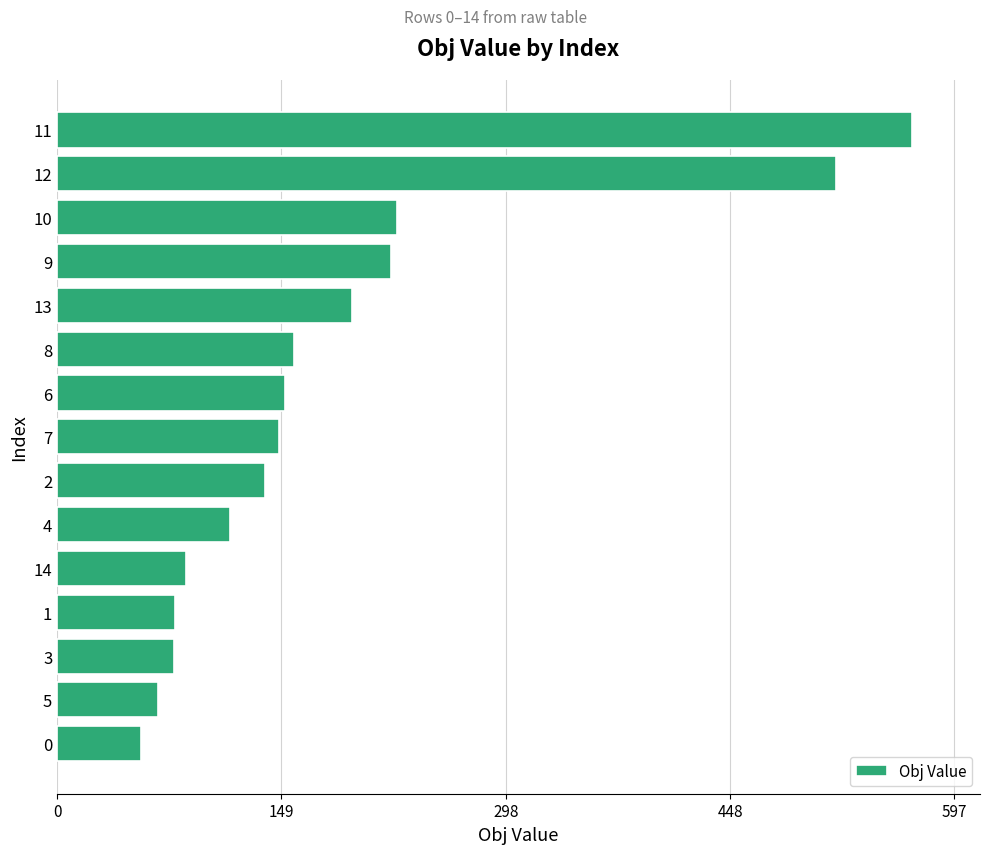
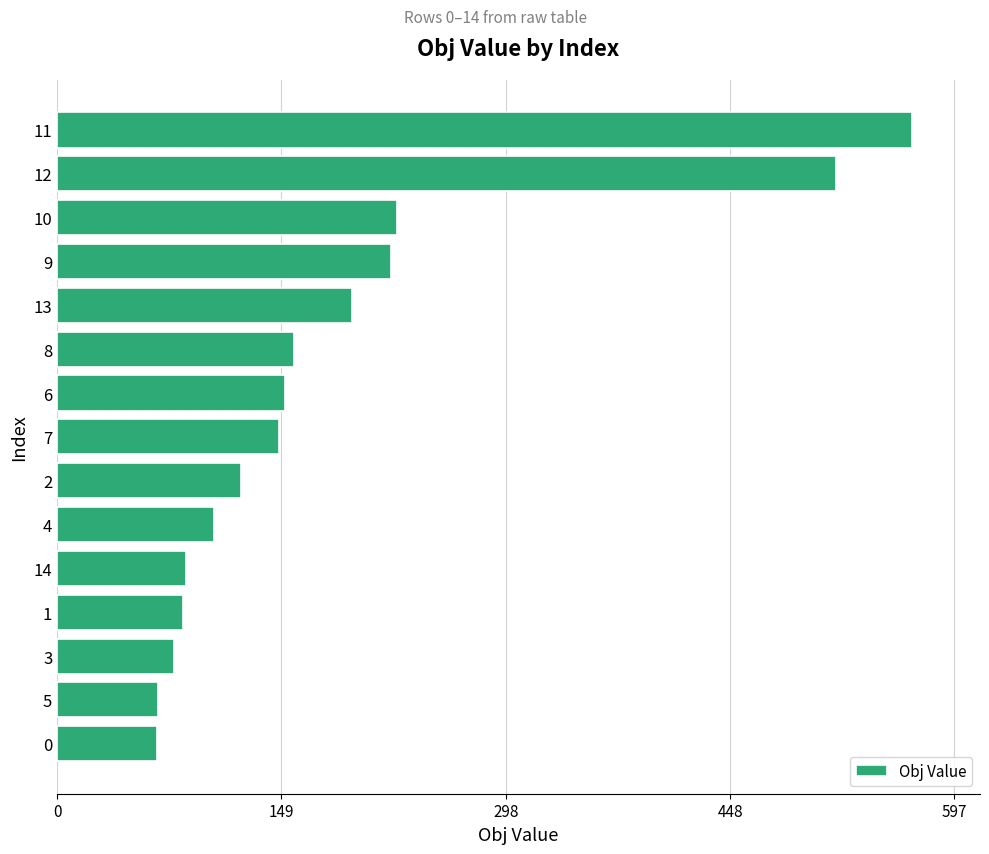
  {
    "11": 569,
    "12": 518,
    "10": 226,
    "9": 222,
    "13": 196,
    "8": 157,
    "6": 152,
    "7": 148,
-   "2": 138,
-   "4": 115,
+   "2": 122,
+   "4": 105,
    "14": 86,
-   "1": 78,
+   "1": 84,
    "3": 77,
    "5": 67,
-   "0": 56
+   "0": 66
  }
